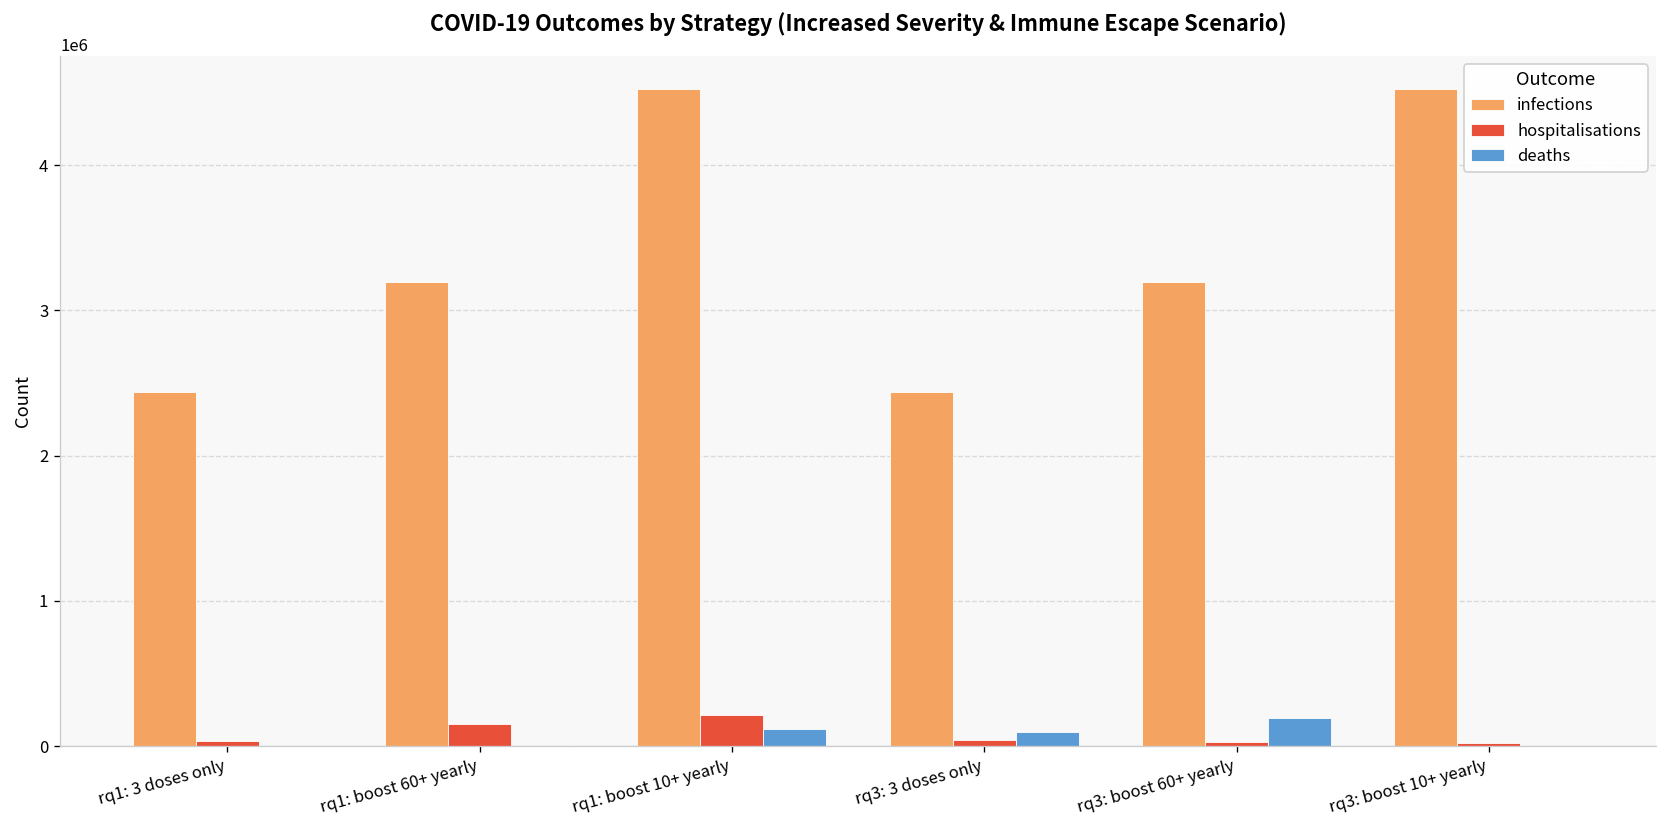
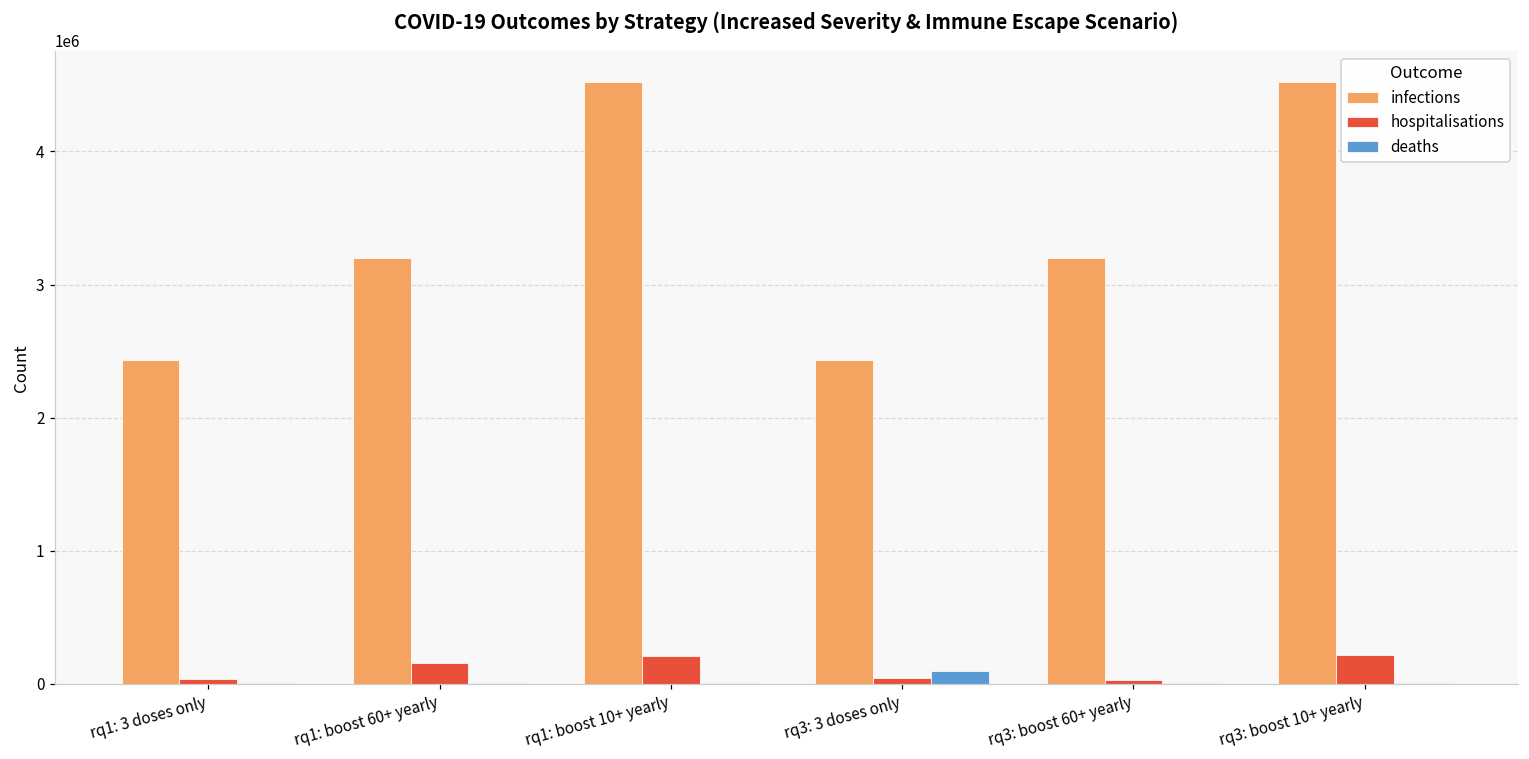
  {
    "infections": {
      "rq1: 3 doses only": 2440000,
      "rq1: boost 60+ yearly": 3200000,
      "rq1: boost 10+ yearly": 4520000,
      "rq3: 3 doses only": 2440000,
      "rq3: boost 60+ yearly": 3200000,
      "rq3: boost 10+ yearly": 4520000
    },
    "hospitalisations": {
      "rq1: 3 doses only": 30000,
      "rq1: boost 60+ yearly": 150000,
      "rq1: boost 10+ yearly": 210000,
      "rq3: 3 doses only": 40000,
      "rq3: boost 60+ yearly": 30000,
-     "rq3: boost 10+ yearly": 20000
+     "rq3: boost 10+ yearly": 220000
    },
    "deaths": {
-     "rq1: boost 10+ yearly": 110000,
+     "rq1: boost 10+ yearly": 10000,
      "rq3: 3 doses only": 100000,
-     "rq3: boost 60+ yearly": 190000
+     "rq3: boost 60+ yearly": 10000
    }
  }
